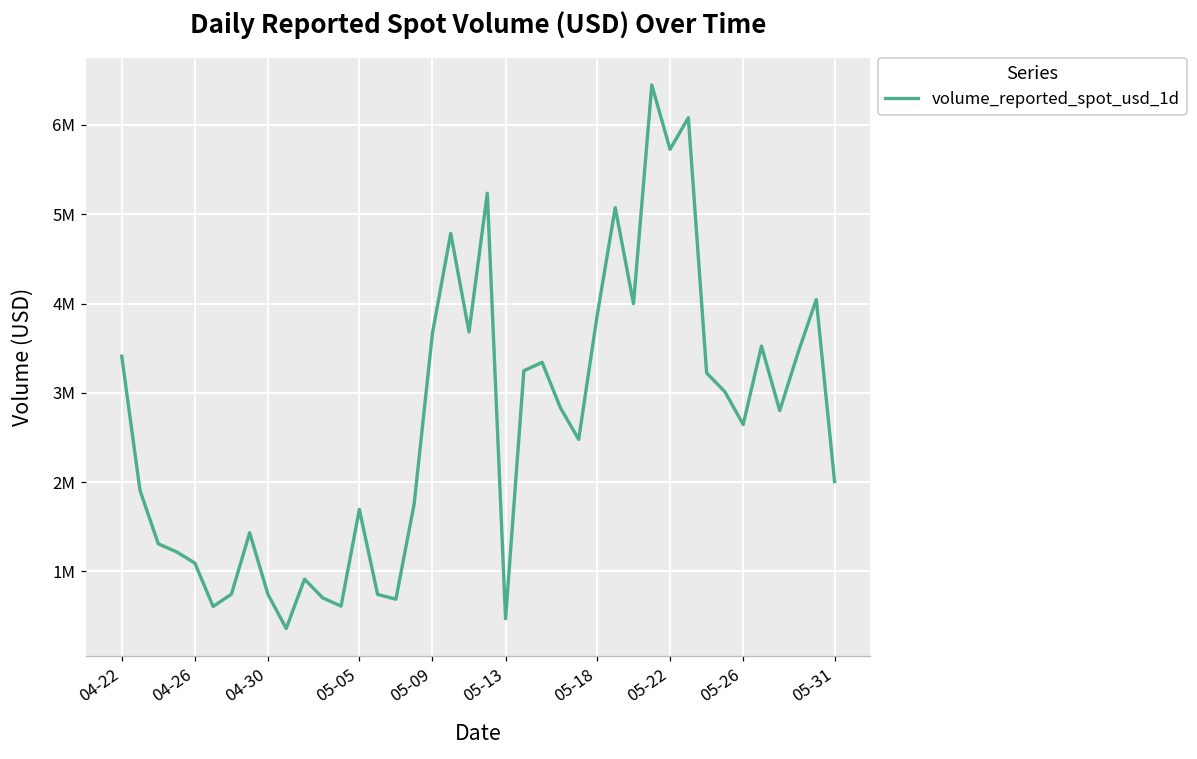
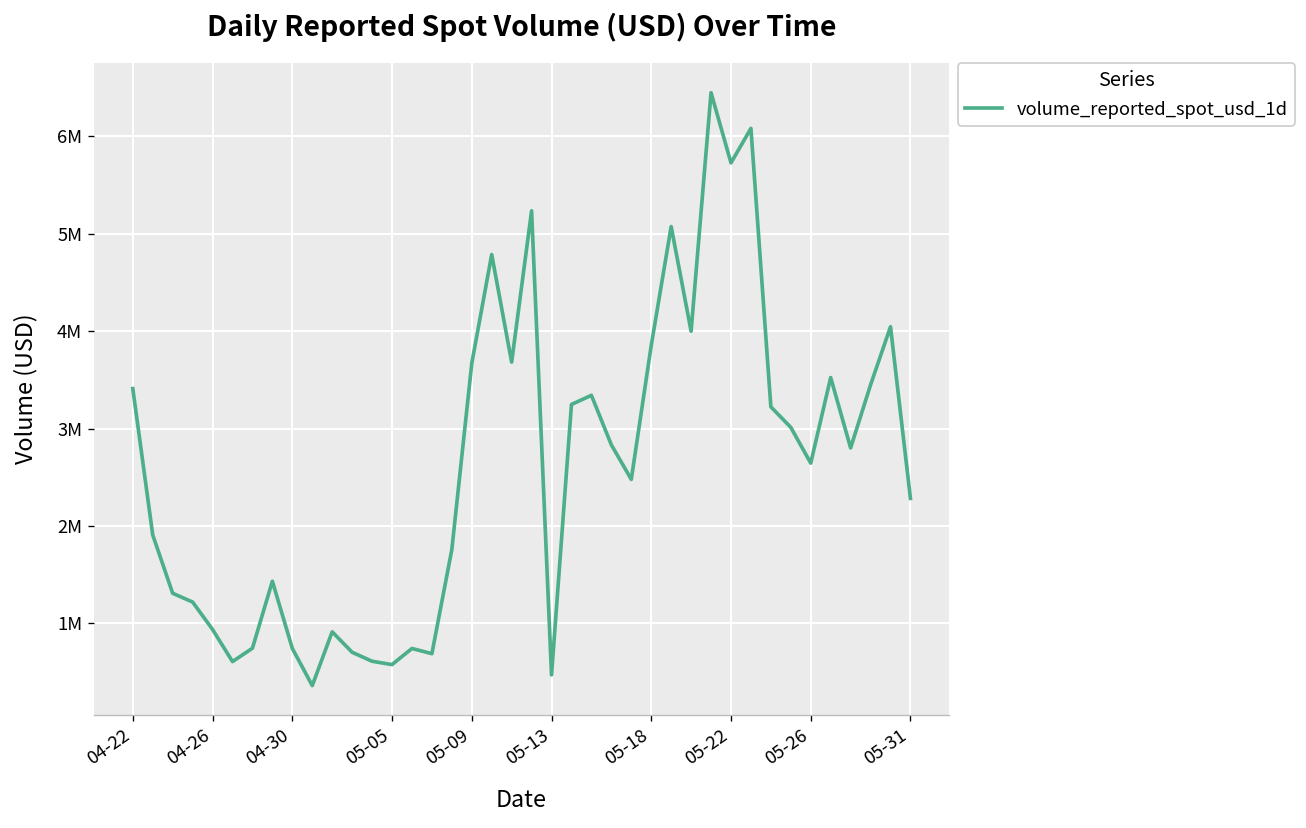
  {
    "04-22": 3400000,
-   "04-26": 1100000,
+   "04-26": 900000,
    "04-30": 700000,
-   "05-05": 1700000,
+   "05-05": 600000,
    "05-09": 3700000,
    "05-13": 500000,
    "05-18": 3900000,
    "05-22": 5700000,
    "05-26": 2600000,
-   "05-31": 2000000
+   "05-31": 2300000
  }
